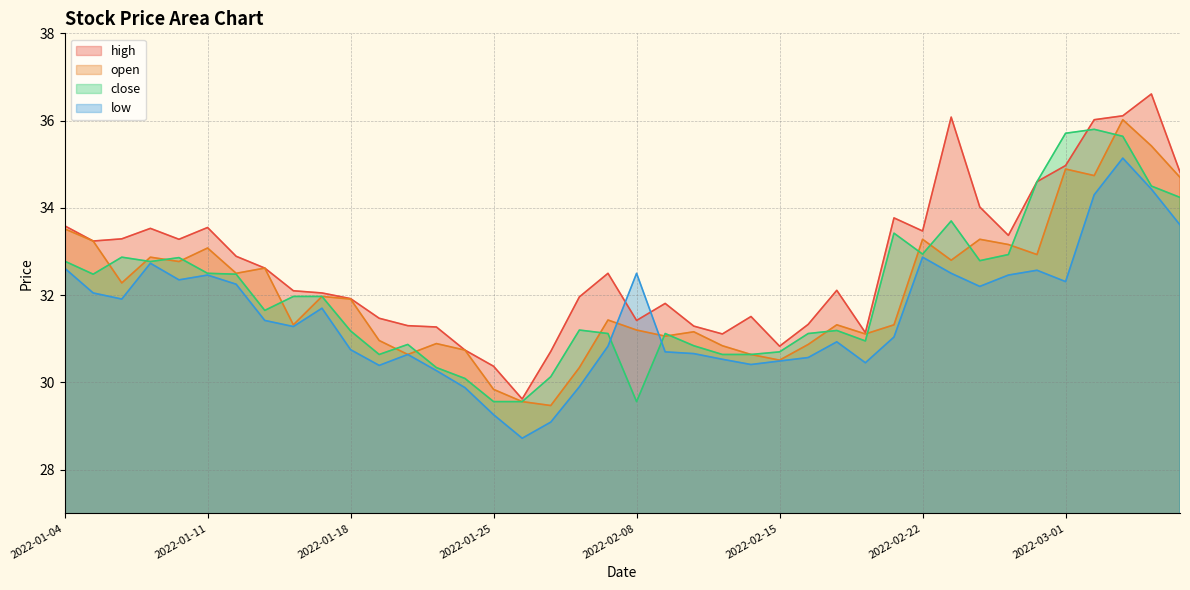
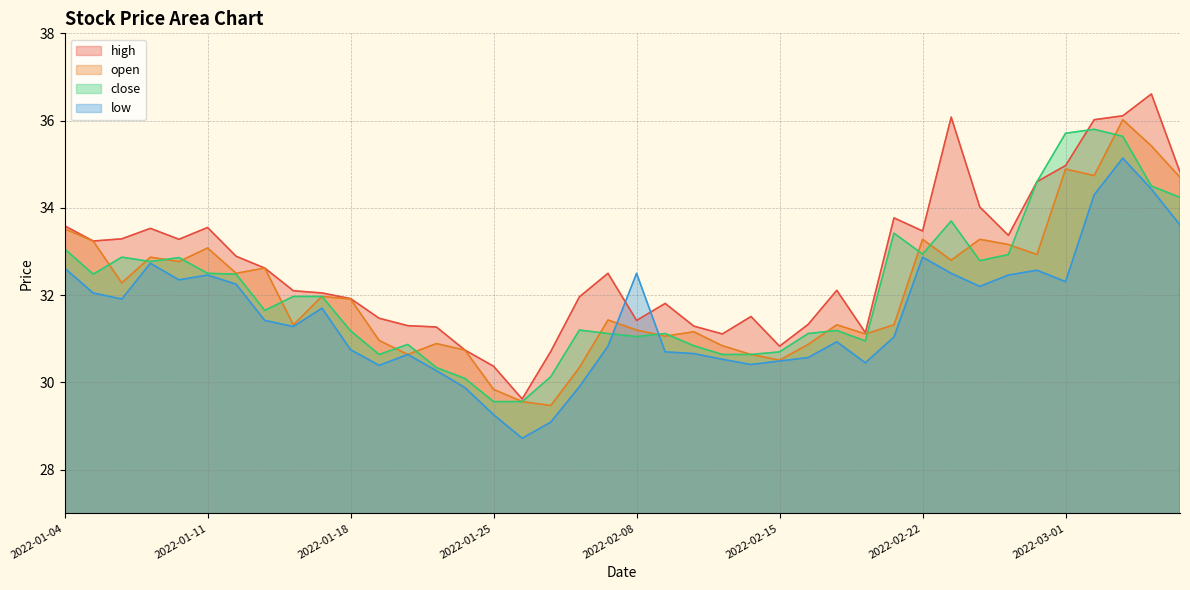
  {
    "close": {
-     "2022-01-04": 32.8,
+     "2022-01-04": 33.1,
      "2022-01-18": 31.2,
      "2022-01-25": 29.6,
-     "2022-02-08": 29.6,
+     "2022-02-08": 31.1,
      "2022-02-15": 30.7,
      "2022-02-22": 32.9,
      "2022-03-01": 35.7
    },
    "low": {
      "2022-01-04": 32.6,
      "2022-01-18": 30.8,
      "2022-01-25": 29.3,
      "2022-02-08": 32.5,
      "2022-02-22": 32.9,
      "2022-03-01": 32.3
    }
  }
